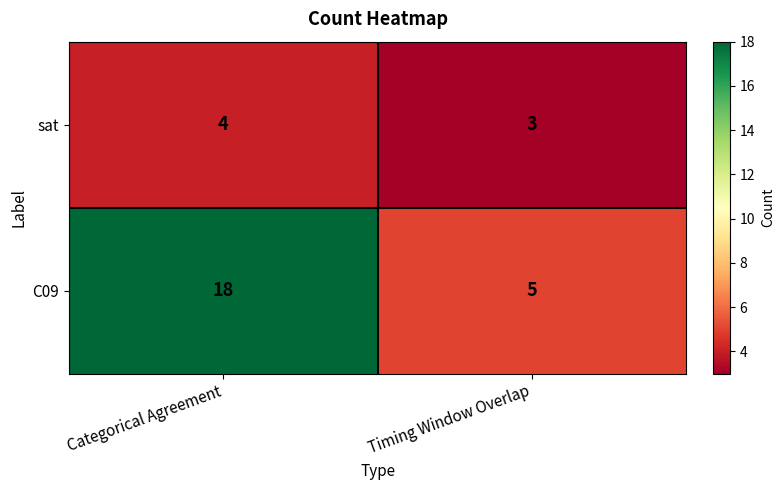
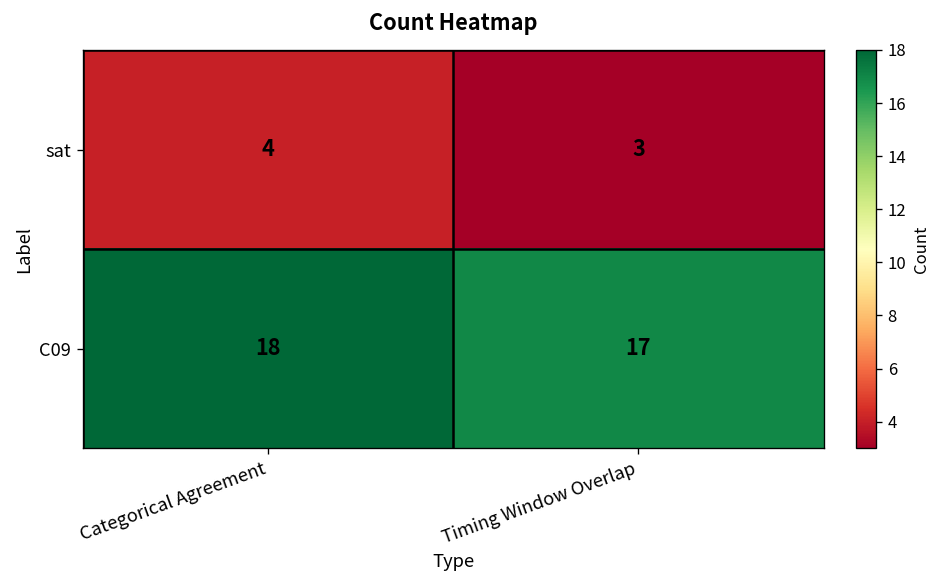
  {
    "sat": {
      "Categorical Agreement": 4,
      "Timing Window Overlap": 3
    },
    "C09": {
      "Categorical Agreement": 18,
-     "Timing Window Overlap": 5
+     "Timing Window Overlap": 17
    }
  }
